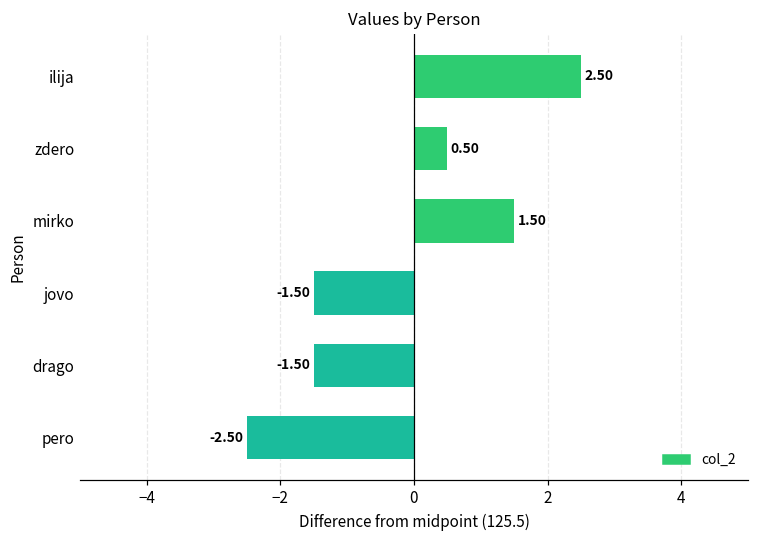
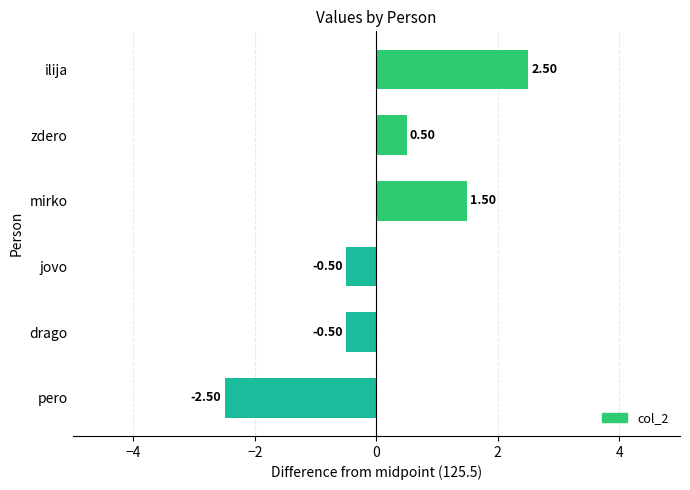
  {
    "ilija": 2.50,
    "zdero": 0.50,
    "mirko": 1.50,
-   "jovo": -1.50,
-   "drago": -1.50,
+   "jovo": -0.50,
+   "drago": -0.50,
    "pero": -2.50
  }
